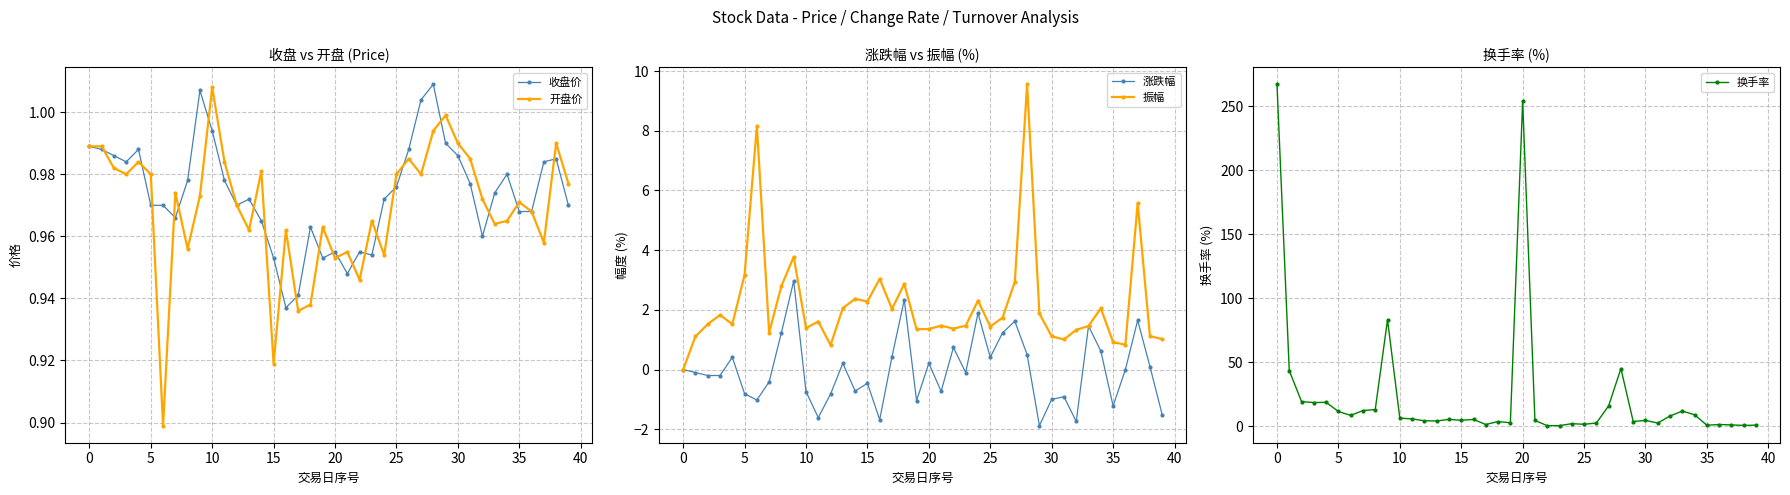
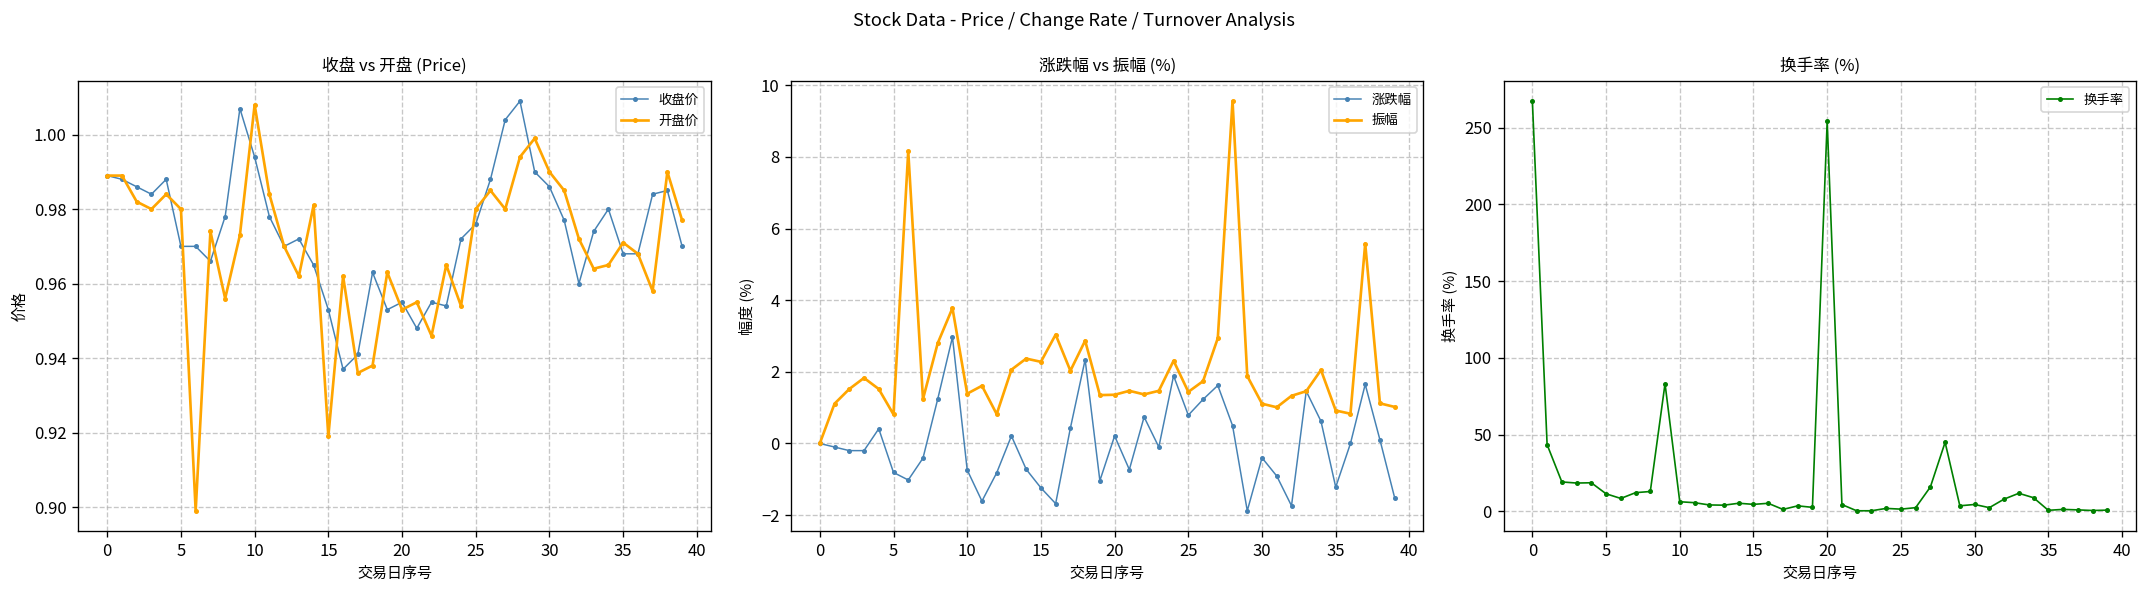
  {
    "收盘 vs 开盘 (Price)": {
      "收盘价": {
        "5": 0.970,
        "10": 0.994,
        "15": 0.953,
        "20": 0.955,
        "25": 0.976,
        "30": 0.986,
        "35": 0.968
      },
      "开盘价": {
        "5": 0.980,
        "10": 1.008,
        "15": 0.919,
        "20": 0.953,
        "25": 0.980,
        "30": 0.990,
        "35": 0.971
      }
    },
    "涨跌幅 vs 振幅 (%)": {
      "涨跌幅": {
        "5": -0.8,
        "10": -0.7,
-       "15": -0.5,
+       "15": -1.2,
        "20": 0.2,
-       "25": 0.4,
-       "30": -1.0,
+       "25": 0.8,
+       "30": -0.4,
        "35": -1.2
      },
      "振幅": {
-       "5": 3.2,
+       "5": 0.8,
        "10": 1.4,
        "15": 2.3,
        "20": 1.4,
        "25": 1.4,
        "30": 1.1,
        "35": 0.9
      }
    },
    "换手率 (%)": {
      "0": 267,
      "5": 11,
      "10": 6,
      "15": 5,
      "20": 254,
      "25": 1,
      "30": 5,
      "35": 1
    }
  }
